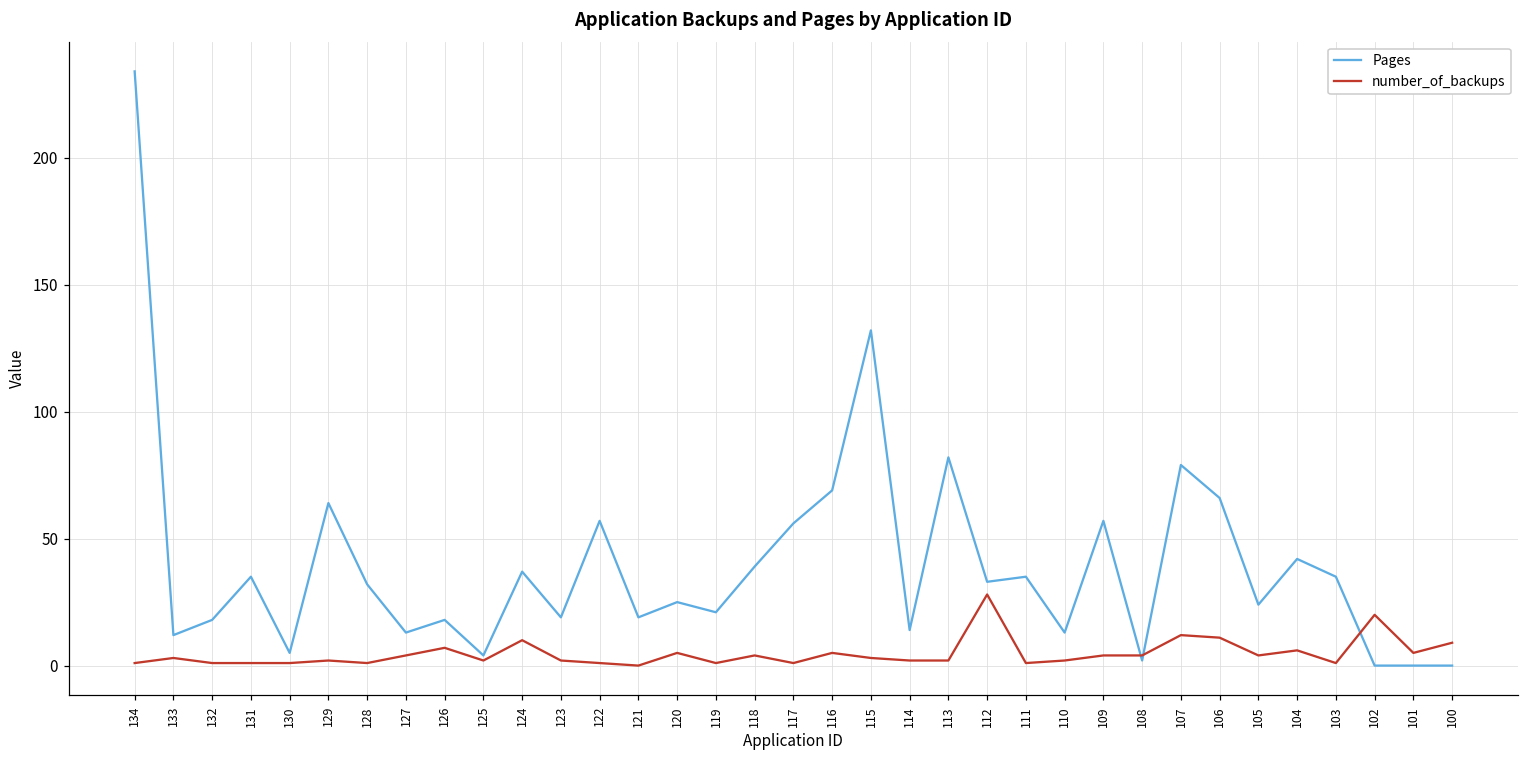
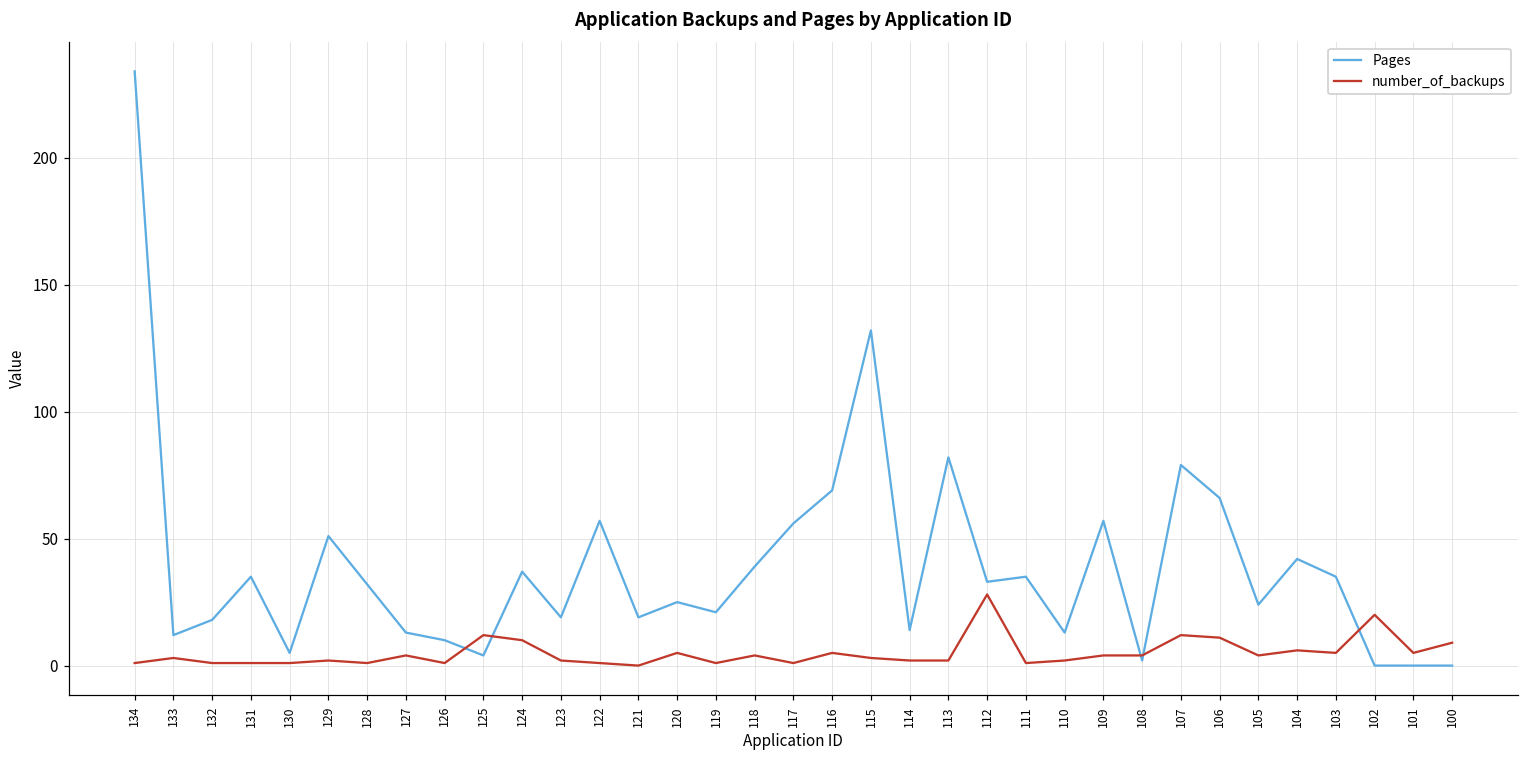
  {
    "Pages": {
      "134": 234,
      "133": 12,
      "132": 18,
      "131": 35,
      "130": 5,
-     "129": 64,
+     "129": 51,
      "128": 32,
      "127": 13,
-     "126": 18,
+     "126": 10,
      "125": 4,
      "124": 37,
      "123": 19,
      "122": 57,
      "121": 19,
      "120": 25,
      "119": 21,
      "118": 39,
      "117": 56,
      "116": 69,
      "115": 132,
      "114": 14,
      "113": 82,
      "112": 33,
      "111": 35,
      "110": 13,
      "109": 57,
      "108": 2,
      "107": 79,
      "106": 66,
      "105": 24,
      "104": 42,
      "103": 35,
      "102": 0,
      "101": 0,
      "100": 0
    },
    "number_of_backups": {
      "134": 1,
      "133": 3,
      "132": 1,
      "131": 1,
      "130": 1,
      "129": 2,
      "128": 1,
      "127": 4,
-     "126": 7,
-     "125": 2,
+     "126": 1,
+     "125": 12,
      "124": 10,
      "123": 2,
      "122": 1,
      "121": 0,
      "120": 5,
      "119": 1,
      "118": 4,
      "117": 1,
      "116": 5,
      "115": 3,
      "114": 2,
      "113": 2,
      "112": 28,
      "111": 1,
      "110": 2,
      "109": 4,
      "108": 4,
      "107": 12,
      "106": 11,
      "105": 4,
      "104": 6,
-     "103": 1,
+     "103": 5,
      "102": 20,
      "101": 5,
      "100": 9
    }
  }
